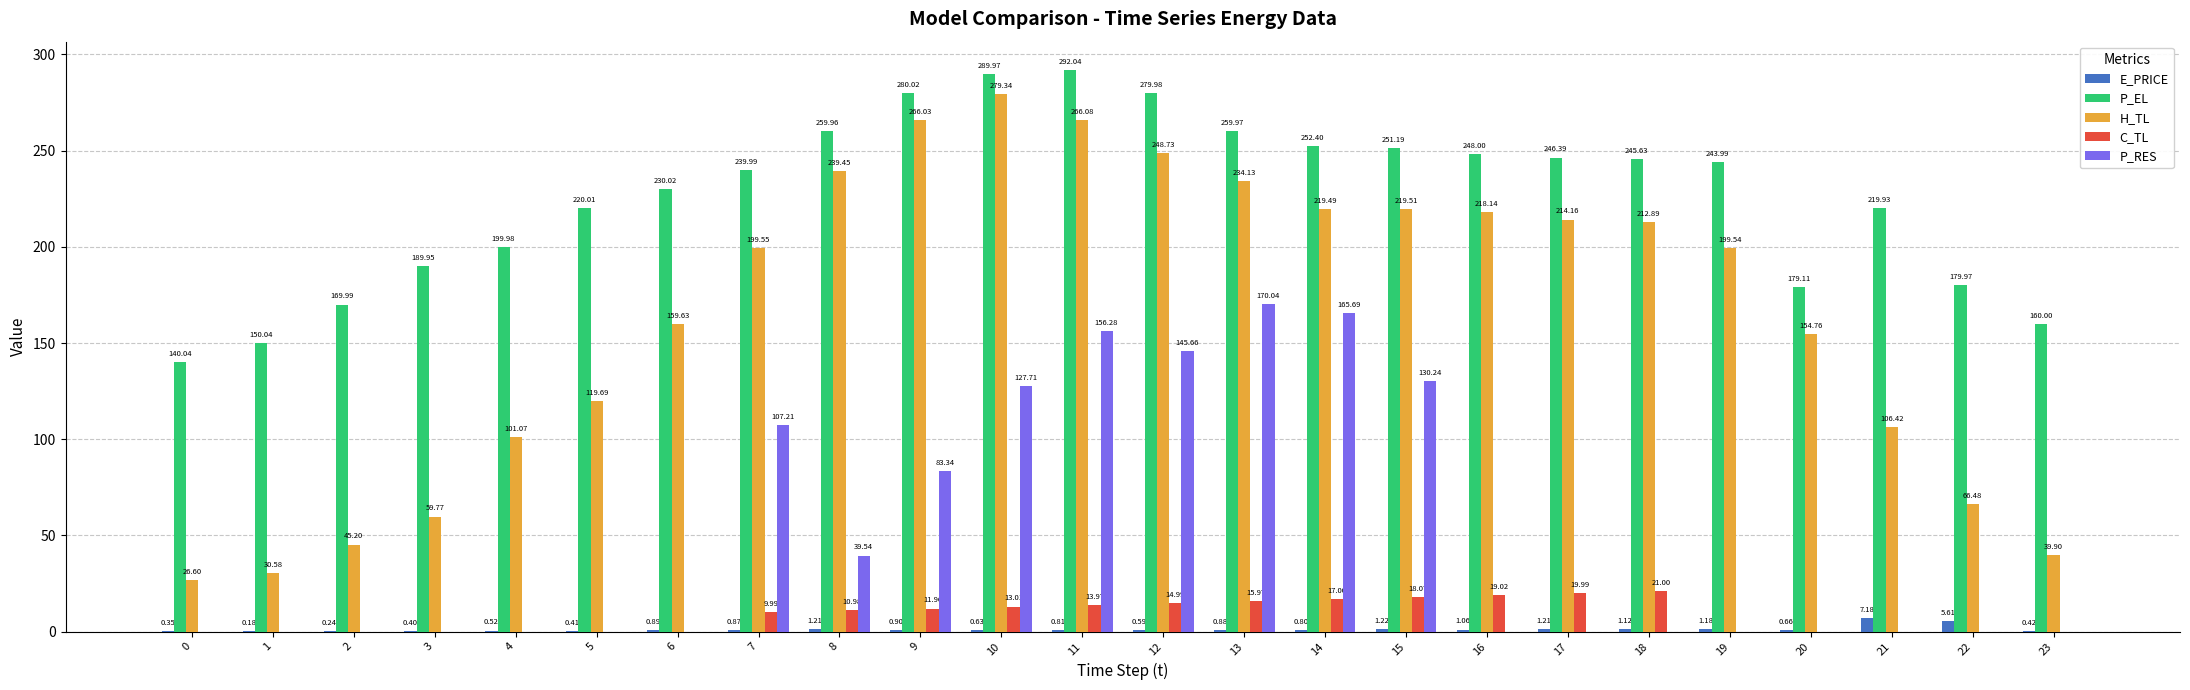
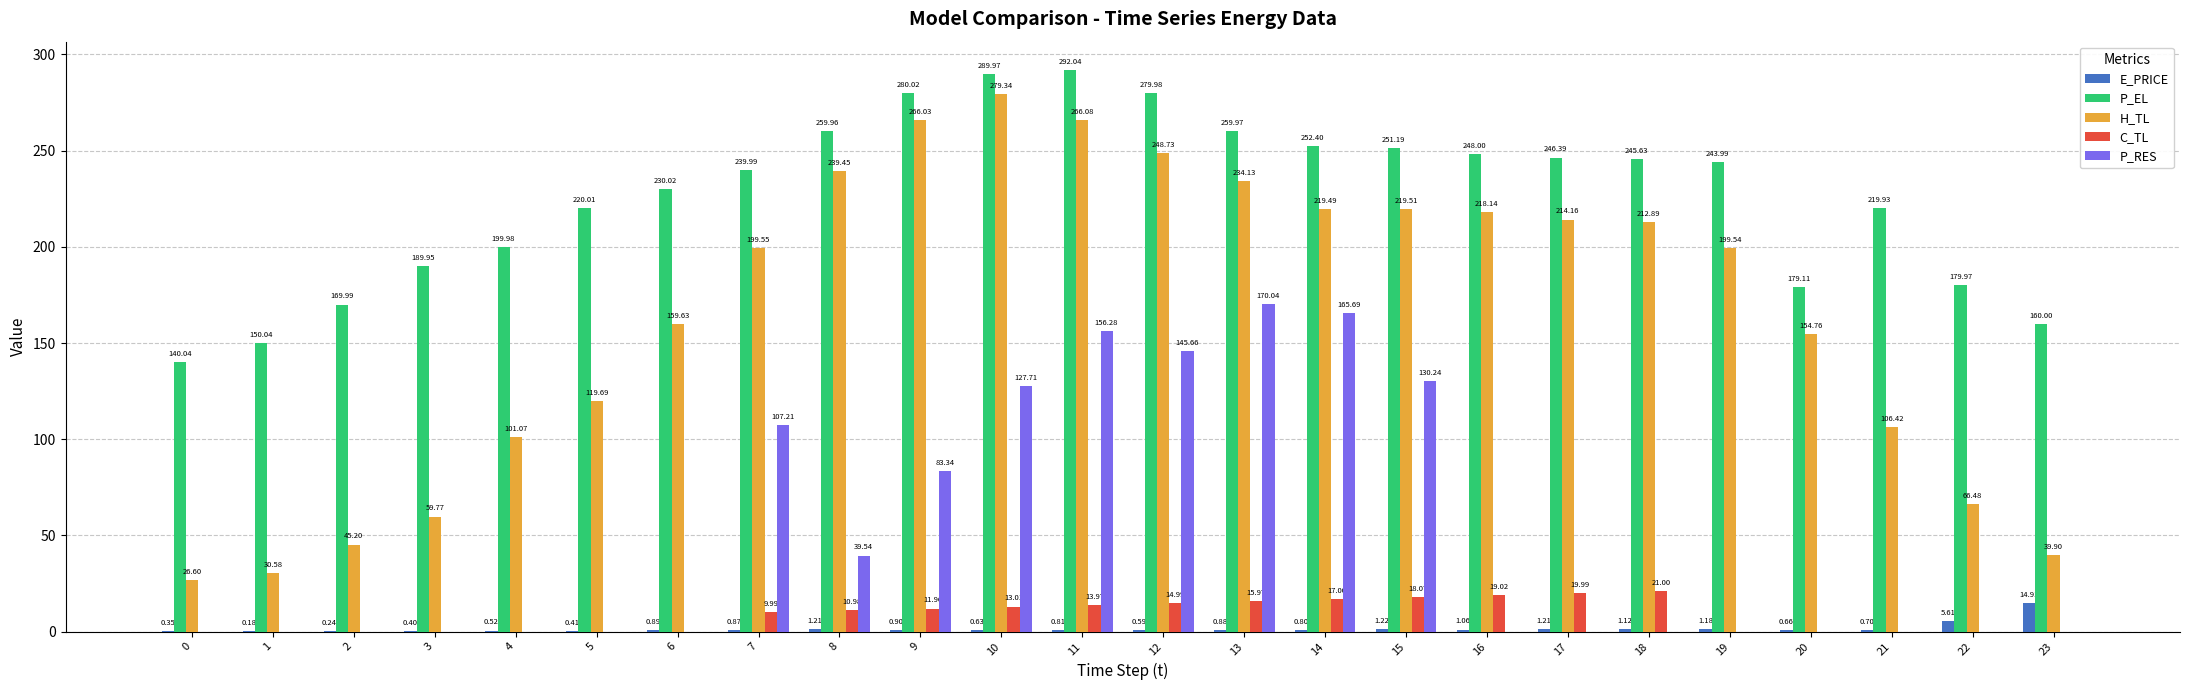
  {
    "E_PRICE": {
      "0": 0.35,
      "1": 0.18,
      "2": 0.24,
      "3": 0.40,
      "4": 0.52,
      "5": 0.41,
      "6": 0.89,
      "7": 0.87,
      "8": 1.21,
      "9": 0.90,
      "10": 0.63,
      "11": 0.81,
      "12": 0.59,
      "13": 0.88,
      "14": 0.80,
      "15": 1.22,
      "16": 1.06,
      "17": 1.21,
      "18": 1.12,
      "19": 1.18,
      "20": 0.66,
-     "21": 7.18,
+     "21": 0.70,
      "22": 5.61,
-     "23": 0.42
+     "23": 14.91
    },
    "P_EL": {
      "0": 140.04,
      "1": 150.04,
      "2": 169.99,
      "3": 189.95,
      "4": 199.98,
      "5": 220.01,
      "6": 230.02,
      "7": 239.99,
      "8": 259.96,
      "9": 280.02,
      "10": 289.97,
      "11": 292.04,
      "12": 279.98,
      "13": 259.97,
      "14": 252.40,
      "15": 251.19,
      "16": 248.00,
      "17": 246.39,
      "18": 245.63,
      "19": 243.99,
      "20": 179.11,
      "21": 219.93,
      "22": 179.97,
      "23": 160.00
    },
    "H_TL": {
      "0": 26.60,
      "1": 30.58,
      "2": 45.20,
      "3": 59.77,
      "4": 101.07,
      "5": 119.69,
      "6": 159.63,
      "7": 199.55,
      "8": 239.45,
      "9": 266.03,
      "10": 279.34,
      "11": 266.08,
      "12": 248.73,
      "13": 234.13,
      "14": 219.49,
      "15": 219.51,
      "16": 218.14,
      "17": 214.16,
      "18": 212.89,
      "19": 199.54,
      "20": 154.76,
      "21": 106.42,
      "22": 66.48,
      "23": 39.90
    },
    "C_TL": {
      "7": 9.99,
      "8": 10.98,
      "9": 11.96,
      "10": 13.01,
      "11": 13.97,
      "12": 14.99,
      "13": 15.97,
      "14": 17.00,
      "15": 18.07,
      "16": 19.02,
      "17": 19.99,
      "18": 21.00
    },
    "P_RES": {
      "7": 107.21,
      "8": 39.54,
      "9": 83.34,
      "10": 127.71,
      "11": 156.28,
      "12": 145.66,
      "13": 170.04,
      "14": 165.69,
      "15": 130.24
    }
  }
